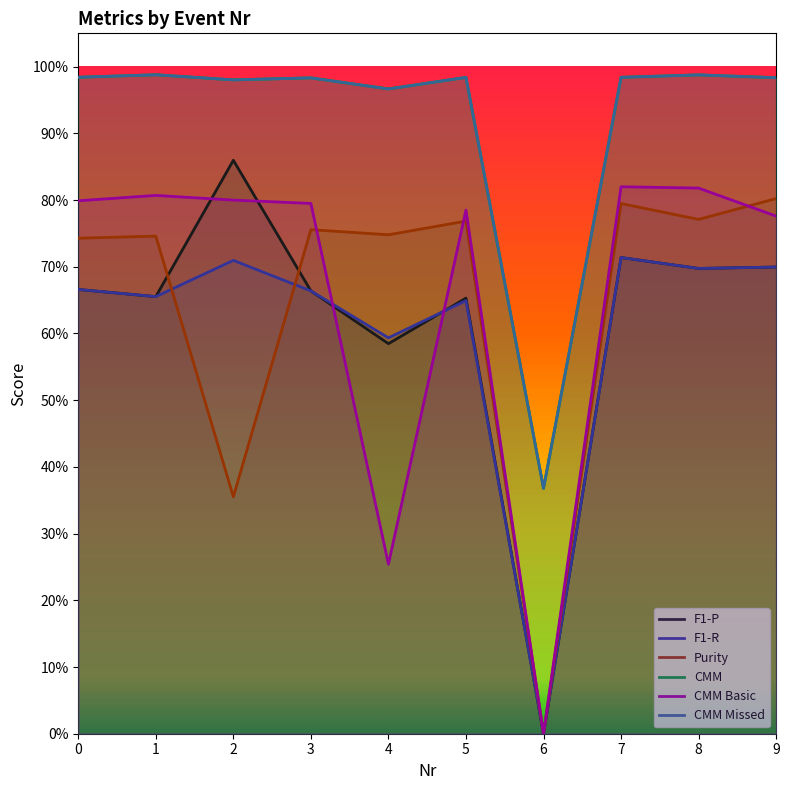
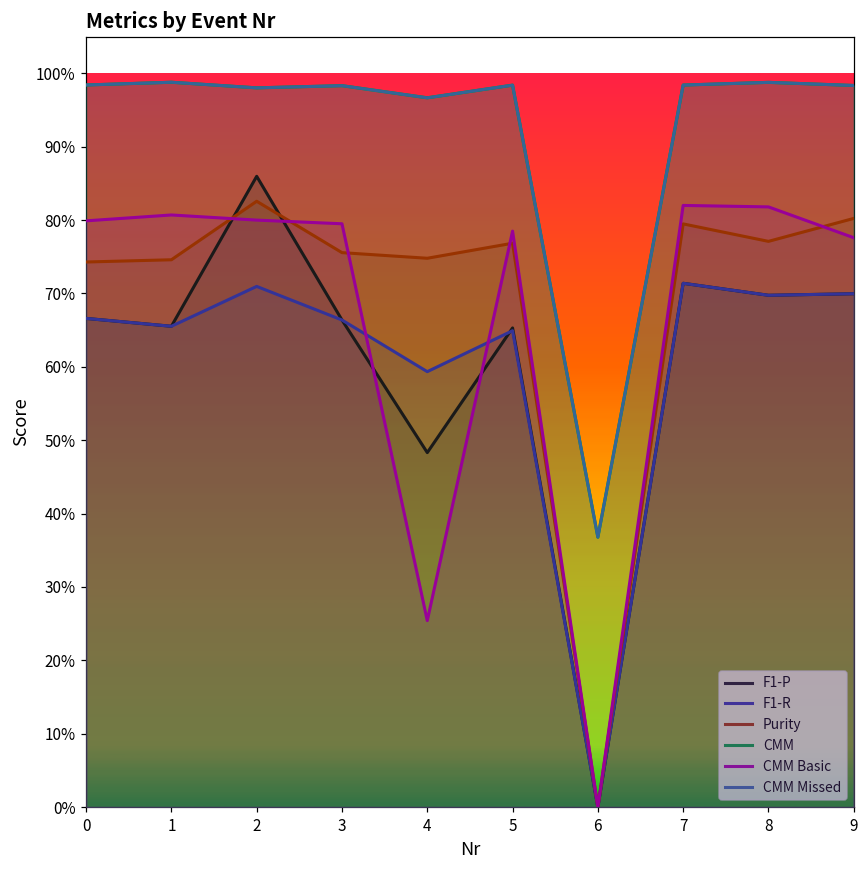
  {
    "F1-P": {
      "2": "86%",
-     "4": "58%"
+     "4": "48%"
    },
    "Purity": {
      "0": "74%",
      "1": "75%",
-     "2": "36%",
+     "2": "83%",
      "3": "76%",
      "4": "75%",
      "5": "77%",
      "7": "79%",
      "8": "77%",
      "9": "80%"
    },
    "CMM Basic": {
      "0": "80%",
      "1": "81%",
      "2": "80%",
      "3": "80%",
      "4": "25%",
      "5": "79%",
      "7": "82%",
      "8": "82%",
      "9": "78%"
    }
  }
